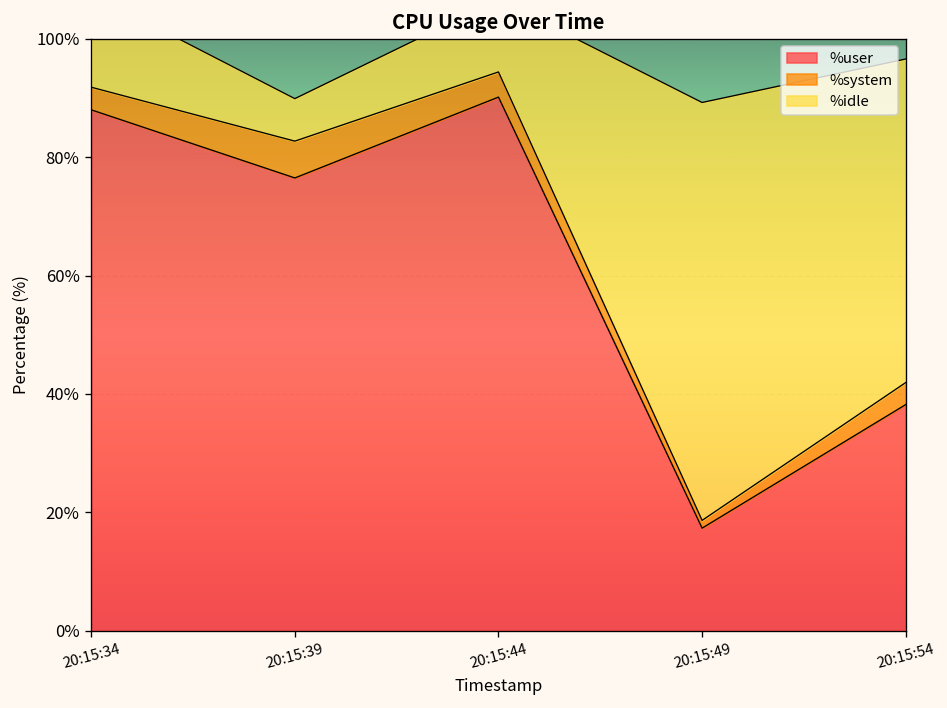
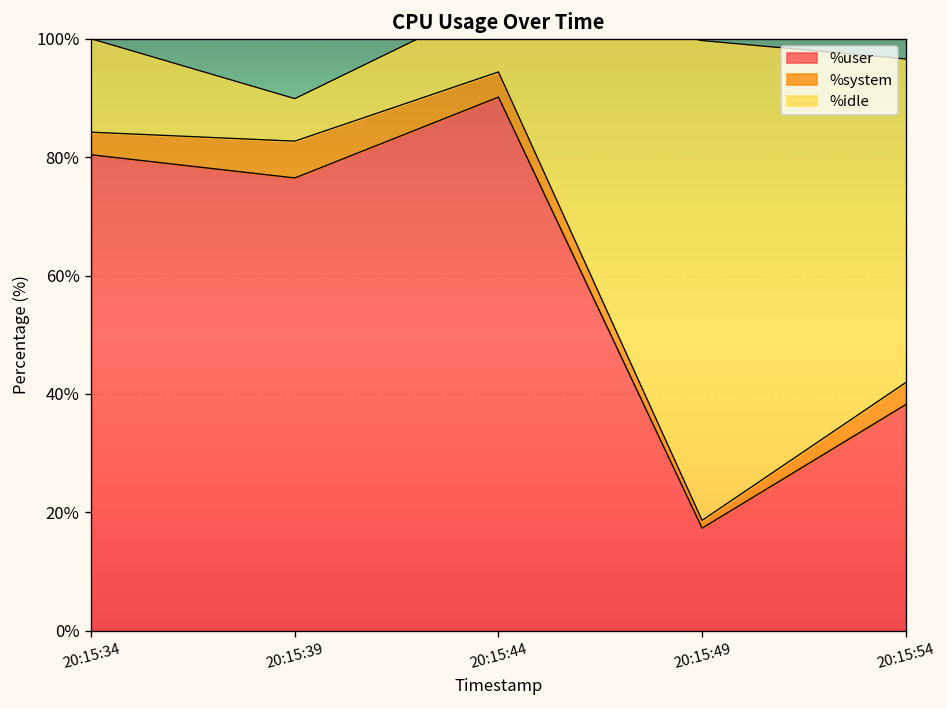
  {
    "%user": {
-     "20:15:34": "88%",
+     "20:15:34": "80%",
      "20:15:39": "76%",
      "20:15:44": "90%",
      "20:15:49": "17%",
      "20:15:54": "38%"
    },
    "%system": {
      "20:15:34": "4%",
      "20:15:39": "6%",
      "20:15:44": "4%",
      "20:15:49": "1%",
      "20:15:54": "4%"
    },
    "%idle": {
      "20:15:39": "7%",
-     "20:15:49": "71%",
+     "20:15:49": "81%",
      "20:15:54": "55%"
    }
  }
